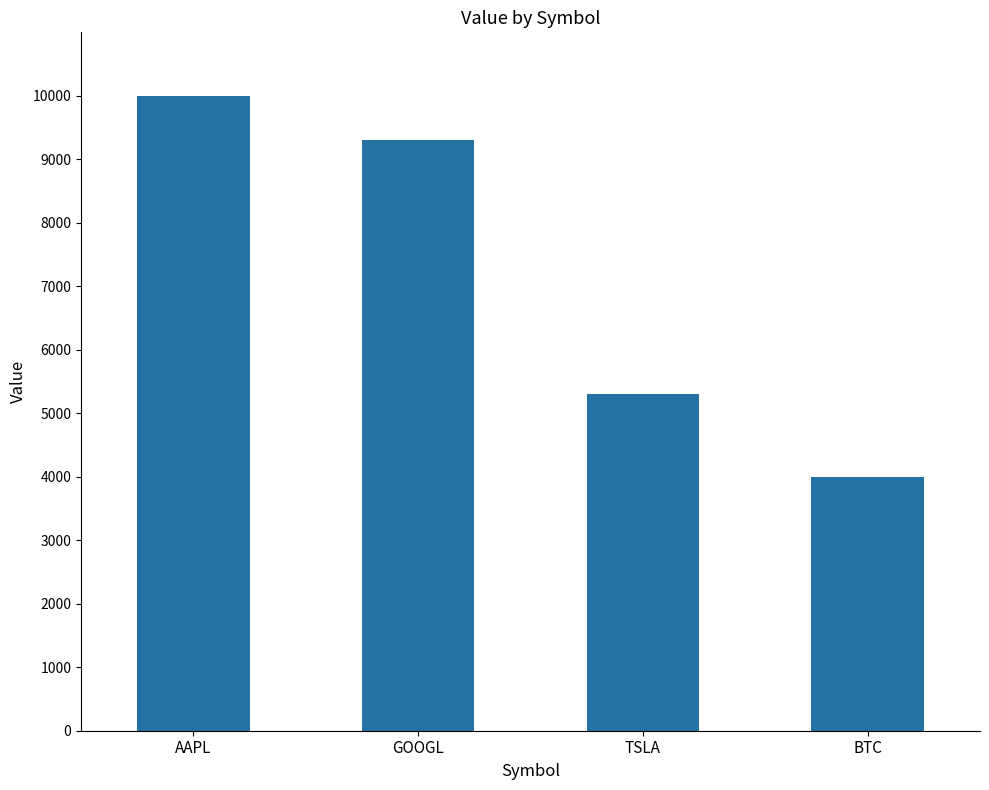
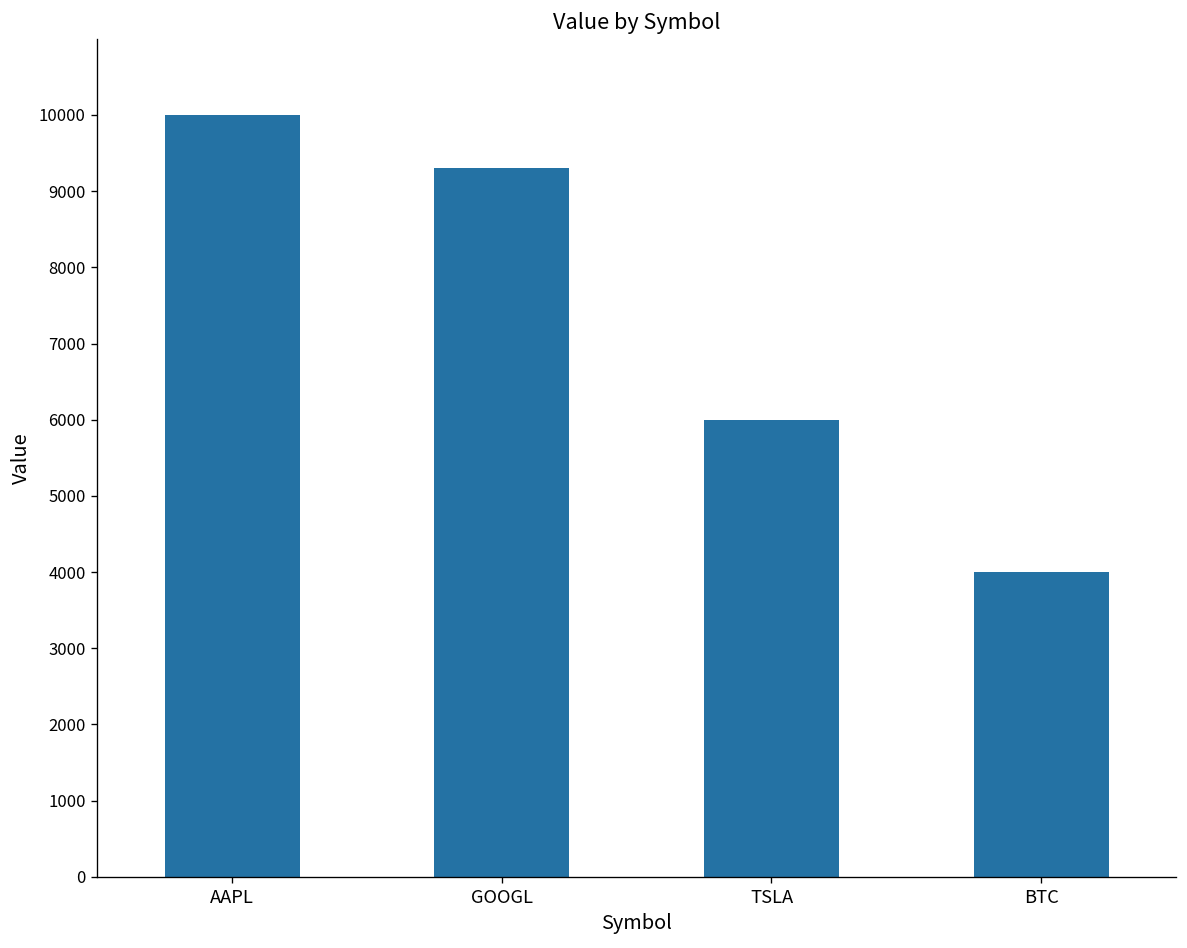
  {
    "AAPL": 10000,
    "GOOGL": 9300,
-   "TSLA": 5300,
+   "TSLA": 6000,
    "BTC": 4000
  }
